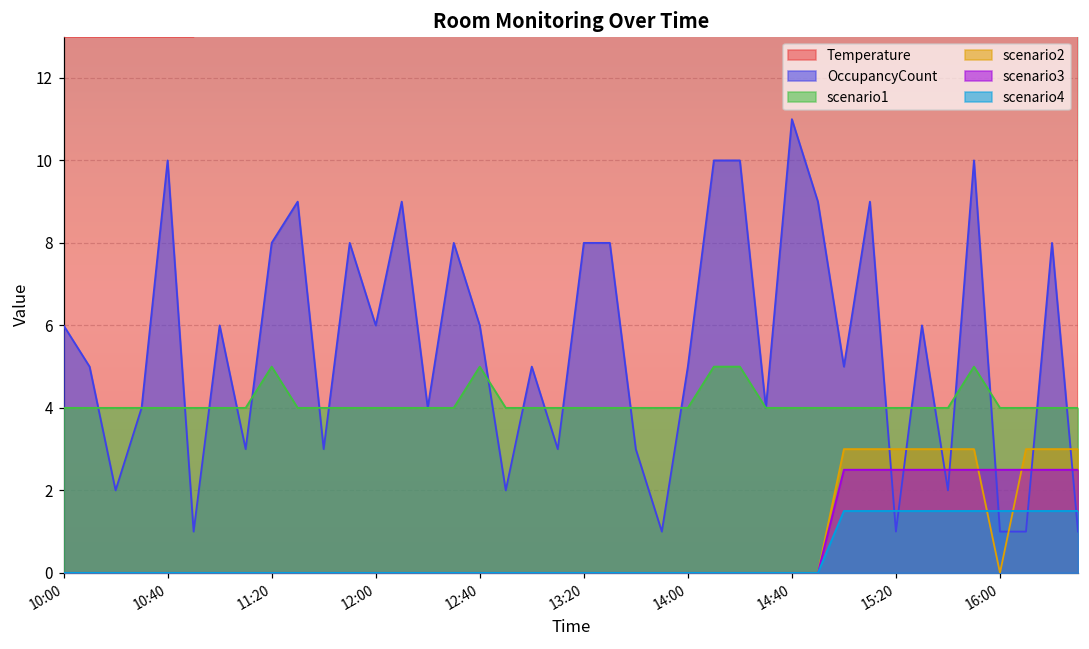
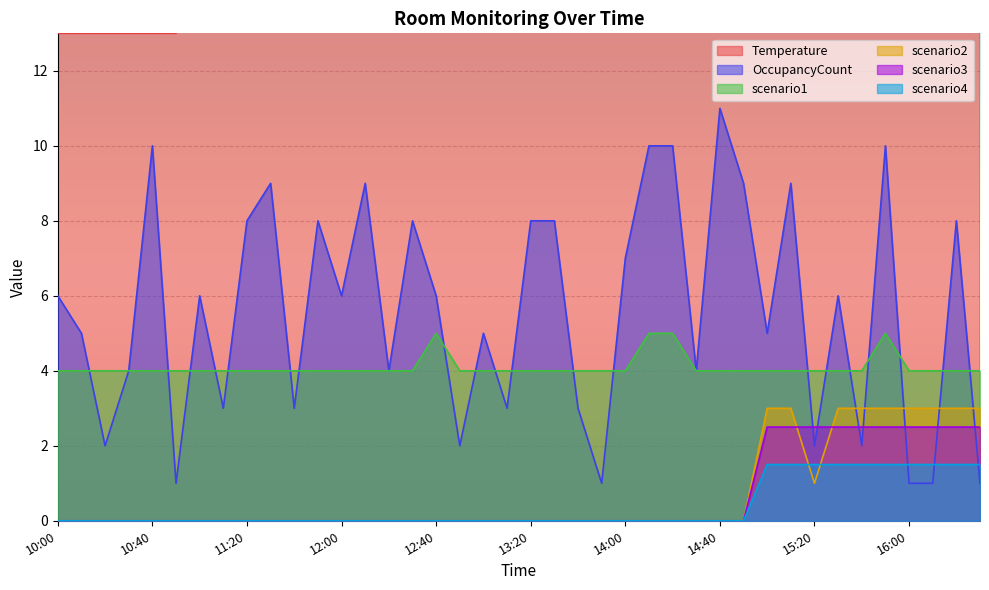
  {
    "Temperature": {
      "10:00": 13,
      "10:40": 13
    },
    "OccupancyCount": {
      "10:00": 6,
      "10:40": 10,
      "11:20": 8,
      "12:00": 6,
      "12:40": 6,
      "13:20": 8,
-     "14:00": 5,
+     "14:00": 7,
      "14:40": 11,
-     "15:20": 1,
+     "15:20": 2,
      "16:00": 1
    },
    "scenario1": {
      "10:00": 4,
      "10:40": 4,
-     "11:20": 5,
+     "11:20": 4,
      "12:00": 4,
      "12:40": 5,
      "13:20": 4,
      "14:00": 4,
      "14:40": 4,
      "15:20": 4,
      "16:00": 4
    },
    "scenario2": {
-     "15:20": 3,
-     "16:00": 0
+     "15:20": 1,
+     "16:00": 3
    },
    "scenario3": {
      "15:20": 2.5,
      "16:00": 2.5
    },
    "scenario4": {
      "15:20": 1.5,
      "16:00": 1.5
    }
  }
